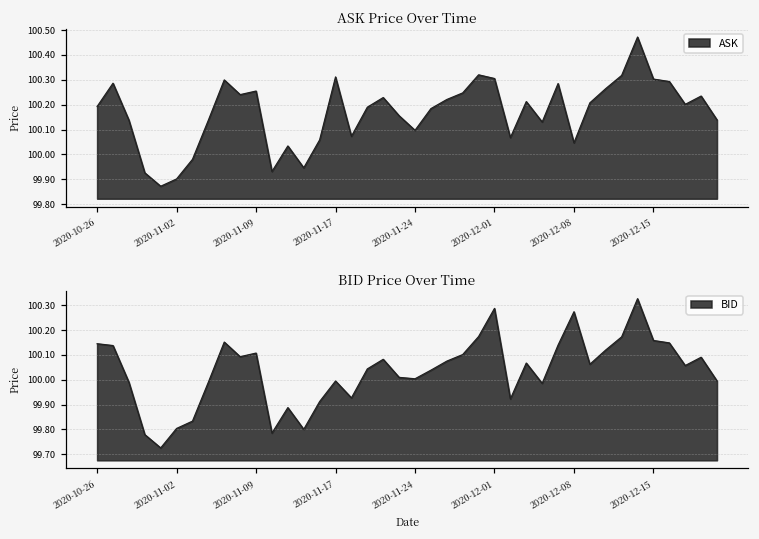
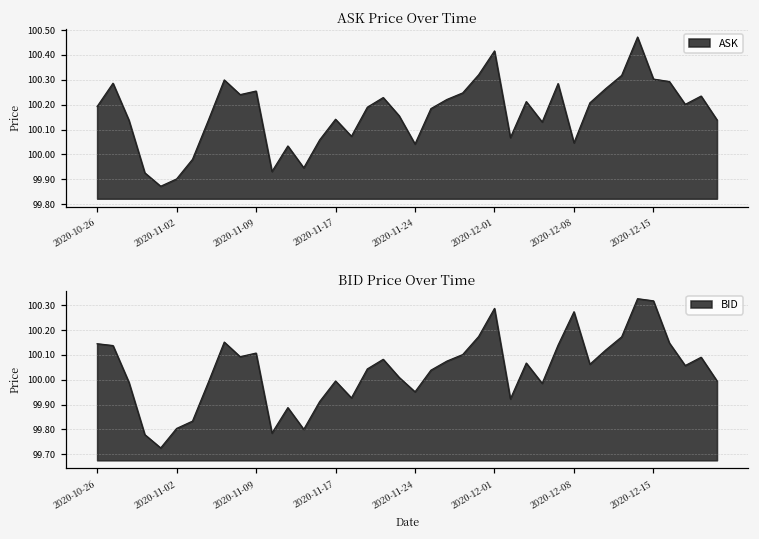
  {
    "ASK Price Over Time": {
      "2020-10-26": 100.19,
      "2020-11-02": 99.90,
      "2020-11-09": 100.25,
-     "2020-11-17": 100.31,
-     "2020-11-24": 100.10,
-     "2020-12-01": 100.31,
+     "2020-11-17": 100.14,
+     "2020-11-24": 100.04,
+     "2020-12-01": 100.42,
      "2020-12-08": 100.05,
      "2020-12-15": 100.30
    },
    "BID Price Over Time": {
      "2020-10-26": 100.15,
      "2020-11-02": 99.80,
      "2020-11-09": 100.11,
      "2020-11-17": 100.00,
-     "2020-11-24": 100.00,
+     "2020-11-24": 99.95,
      "2020-12-01": 100.29,
      "2020-12-08": 100.27,
-     "2020-12-15": 100.16
+     "2020-12-15": 100.32
    }
  }
